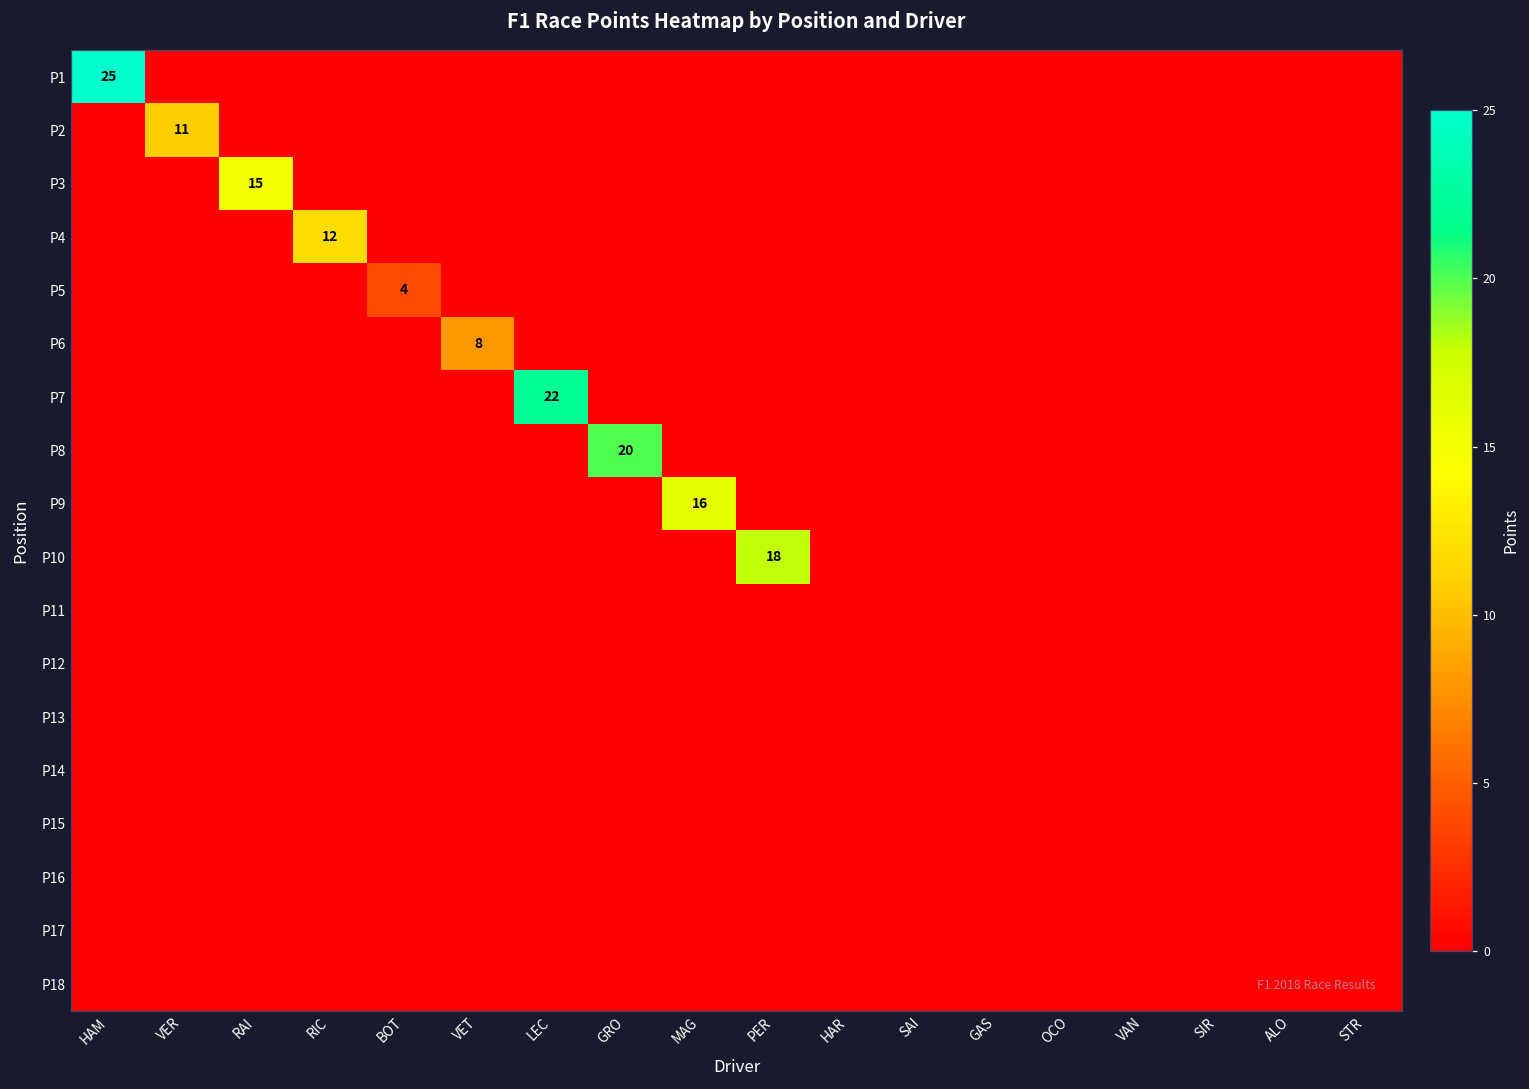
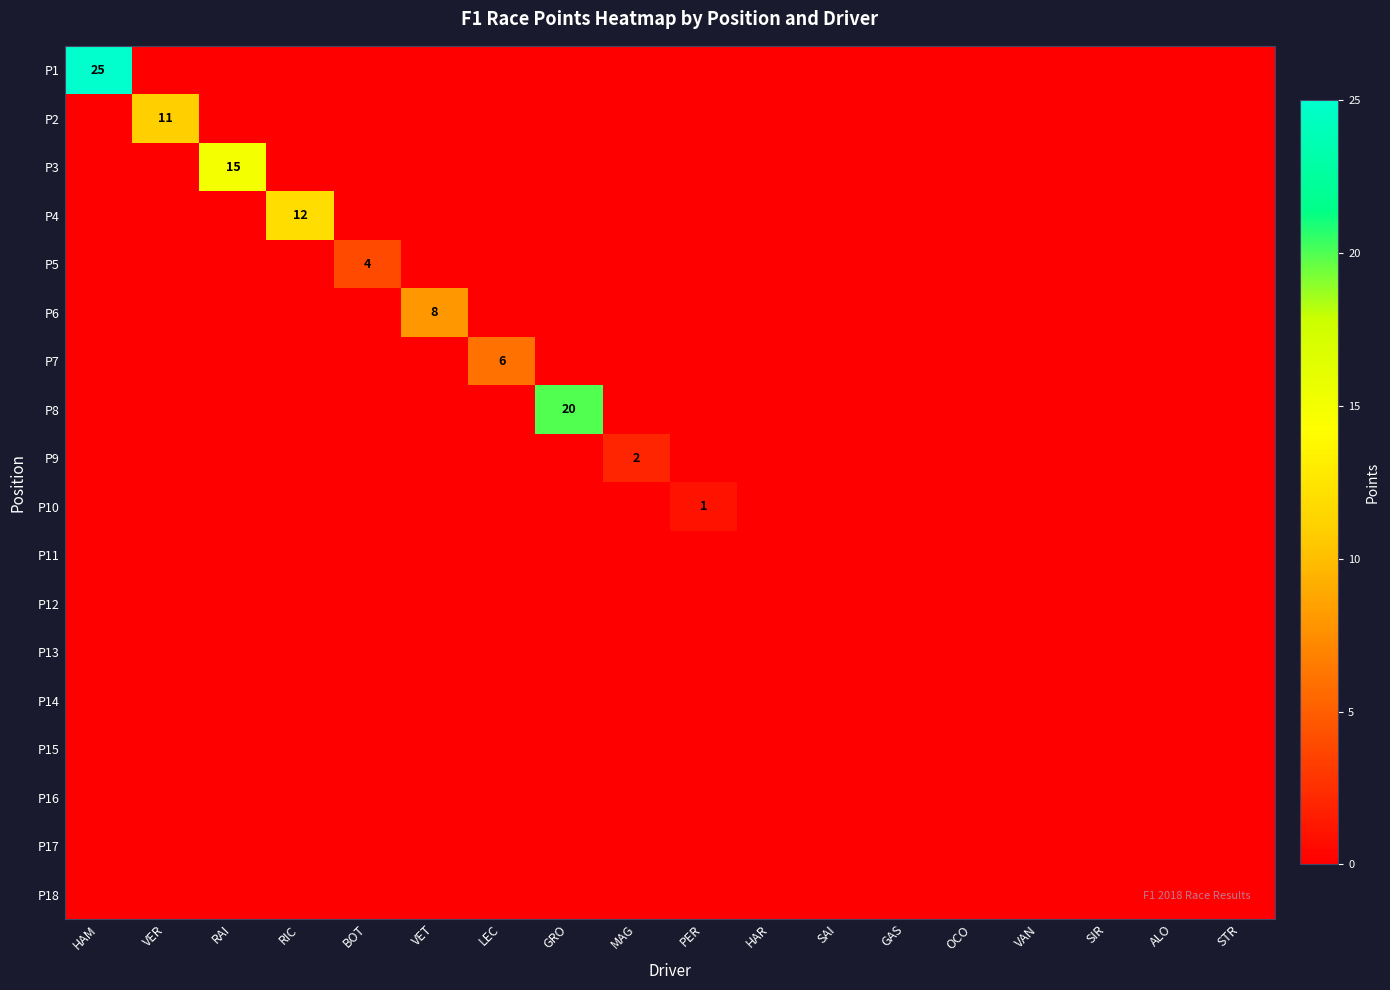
  {
    "P1": {
      "HAM": 25
    },
    "P2": {
      "VER": 11
    },
    "P3": {
      "RAI": 15
    },
    "P4": {
      "RIC": 12
    },
    "P5": {
      "BOT": 4
    },
    "P6": {
      "VET": 8
    },
    "P7": {
-     "LEC": 22
+     "LEC": 6
    },
    "P8": {
      "GRO": 20
    },
    "P9": {
-     "MAG": 16
+     "MAG": 2
    },
    "P10": {
-     "PER": 18
+     "PER": 1
    },
    "P18": {
      "ALO": 2018
    }
  }
